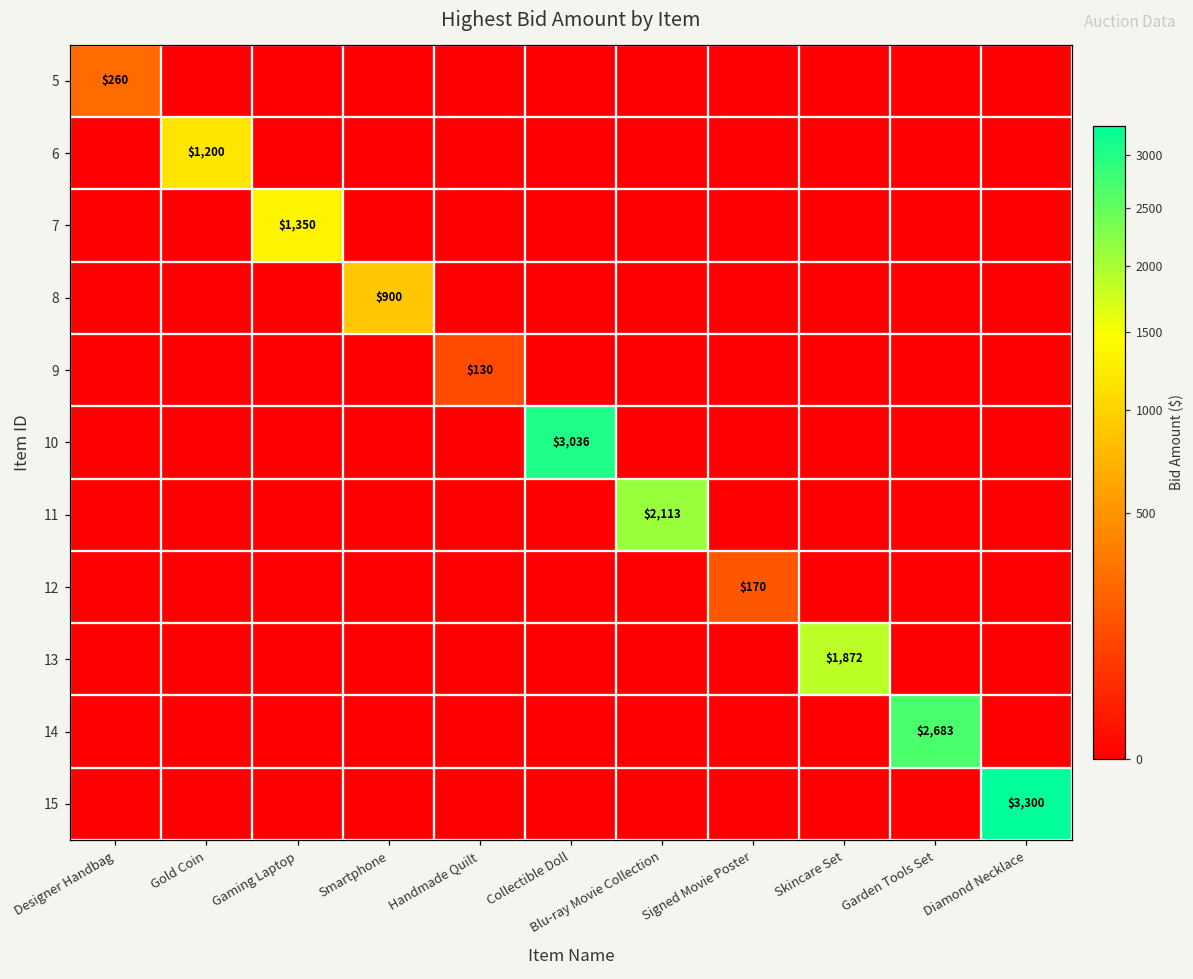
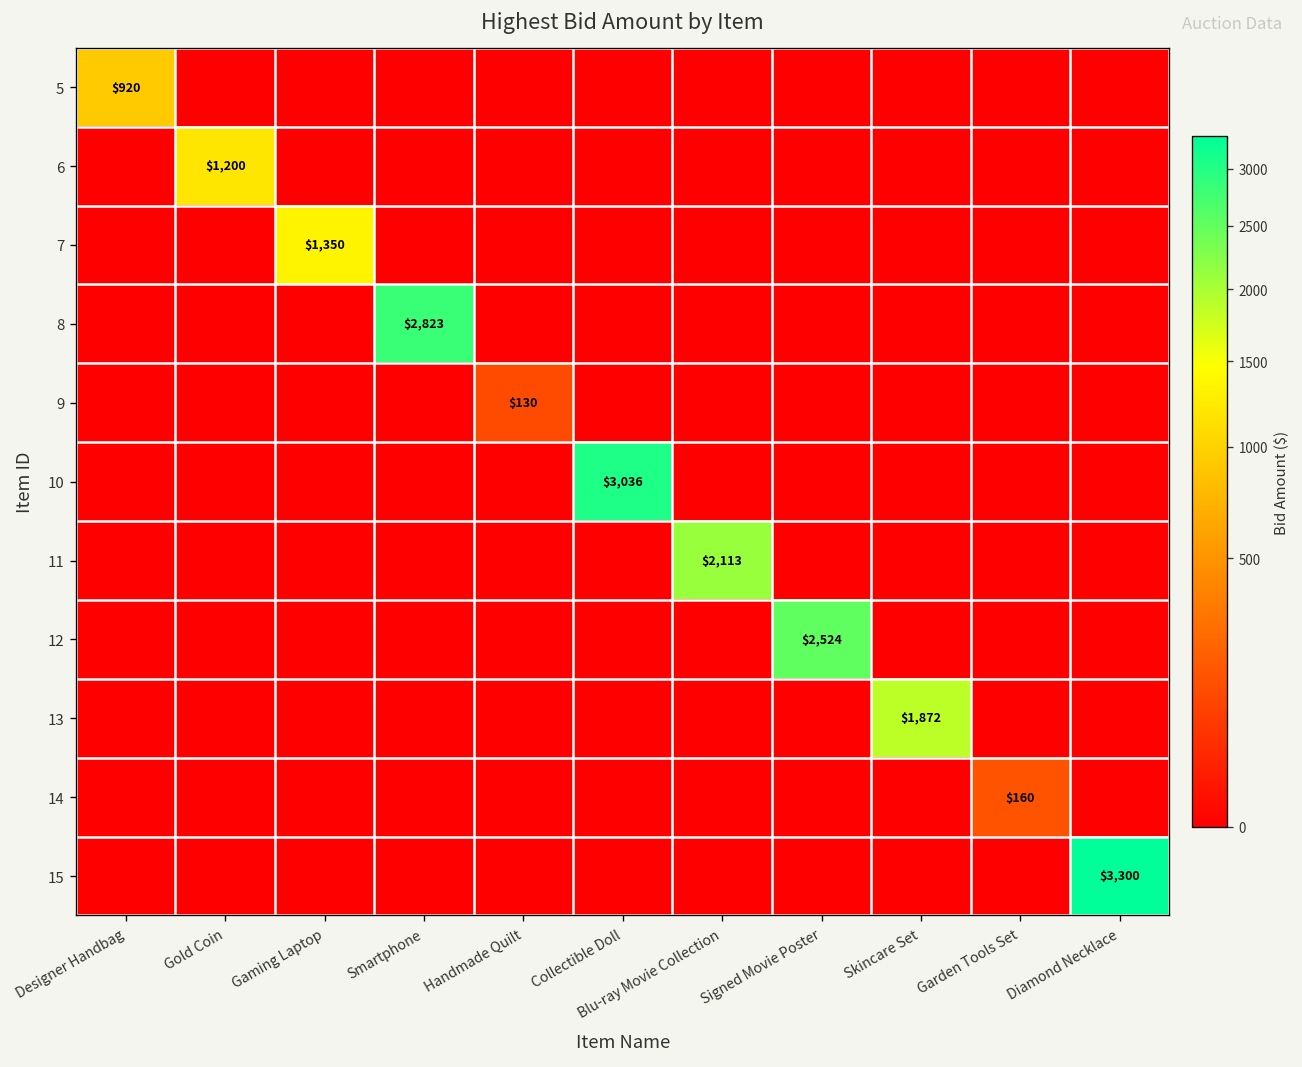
  {
    "5": {
-     "Designer Handbag": "$260"
+     "Designer Handbag": "$920"
    },
    "6": {
      "Gold Coin": "$1,200"
    },
    "7": {
      "Gaming Laptop": "$1,350"
    },
    "8": {
-     "Smartphone": "$900"
+     "Smartphone": "$2,823"
    },
    "9": {
      "Handmade Quilt": "$130"
    },
    "10": {
      "Collectible Doll": "$3,036"
    },
    "11": {
      "Blu-ray Movie Collection": "$2,113"
    },
    "12": {
-     "Signed Movie Poster": "$170"
+     "Signed Movie Poster": "$2,524"
    },
    "13": {
      "Skincare Set": "$1,872"
    },
    "14": {
-     "Garden Tools Set": "$2,683"
+     "Garden Tools Set": "$160"
    },
    "15": {
      "Diamond Necklace": "$3,300"
    }
  }
